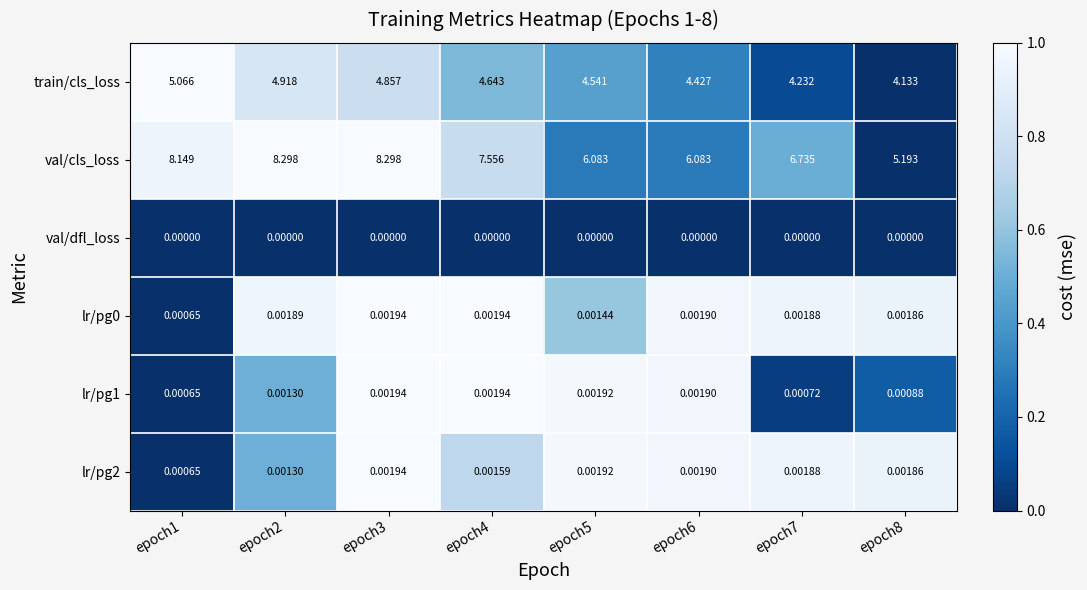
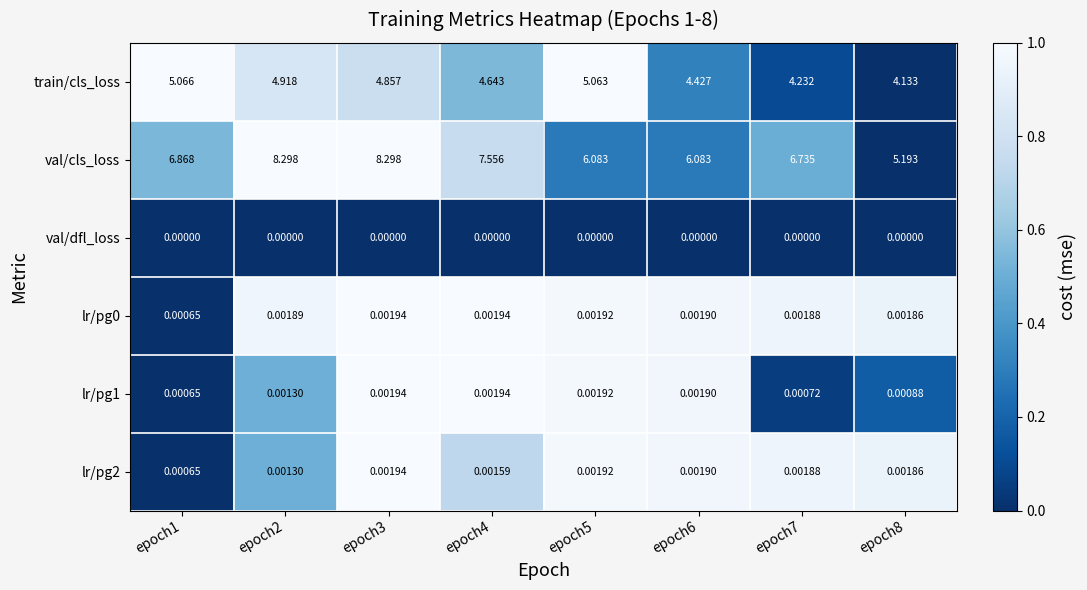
  {
    "train/cls_loss": {
      "epoch1": 5.066,
      "epoch2": 4.918,
      "epoch3": 4.857,
      "epoch4": 4.643,
-     "epoch5": 4.541,
+     "epoch5": 5.063,
      "epoch6": 4.427,
      "epoch7": 4.232,
      "epoch8": 4.133
    },
    "val/cls_loss": {
-     "epoch1": 8.149,
+     "epoch1": 6.868,
      "epoch2": 8.298,
      "epoch3": 8.298,
      "epoch4": 7.556,
      "epoch5": 6.083,
      "epoch6": 6.083,
      "epoch7": 6.735,
      "epoch8": 5.193
    },
    "val/dfl_loss": {
      "epoch1": 0.00000,
      "epoch2": 0.00000,
      "epoch3": 0.00000,
      "epoch4": 0.00000,
      "epoch5": 0.00000,
      "epoch6": 0.00000,
      "epoch7": 0.00000,
      "epoch8": 0.00000
    },
    "lr/pg0": {
      "epoch1": 0.00065,
      "epoch2": 0.00189,
      "epoch3": 0.00194,
      "epoch4": 0.00194,
-     "epoch5": 0.00144,
+     "epoch5": 0.00192,
      "epoch6": 0.00190,
      "epoch7": 0.00188,
      "epoch8": 0.00186
    },
    "lr/pg1": {
      "epoch1": 0.00065,
      "epoch2": 0.00130,
      "epoch3": 0.00194,
      "epoch4": 0.00194,
      "epoch5": 0.00192,
      "epoch6": 0.00190,
      "epoch7": 0.00072,
      "epoch8": 0.00088
    },
    "lr/pg2": {
      "epoch1": 0.00065,
      "epoch2": 0.00130,
      "epoch3": 0.00194,
      "epoch4": 0.00159,
      "epoch5": 0.00192,
      "epoch6": 0.00190,
      "epoch7": 0.00188,
      "epoch8": 0.00186
    }
  }
